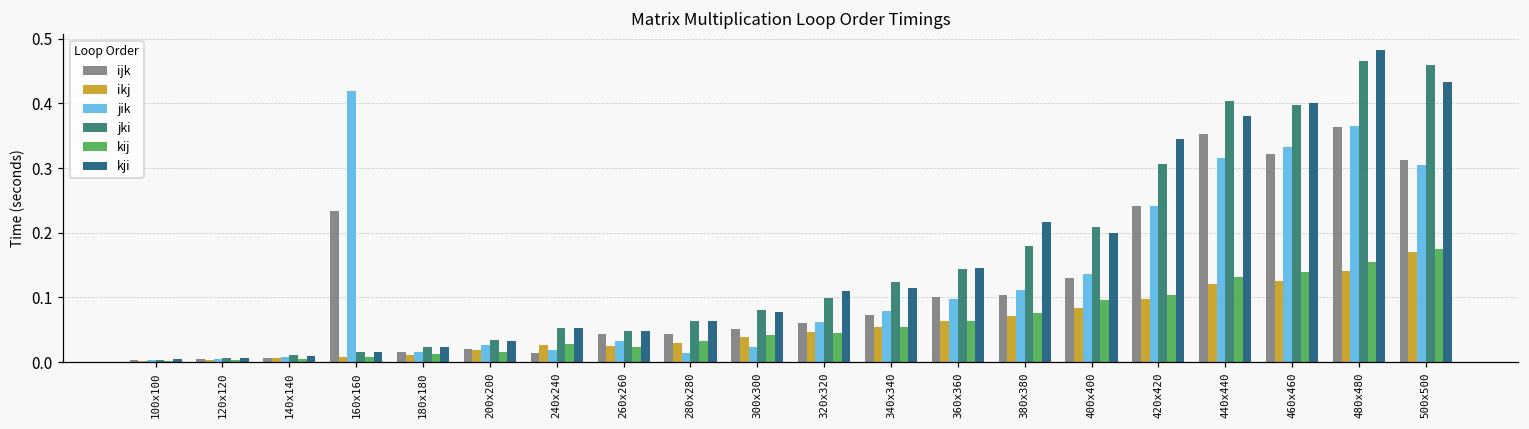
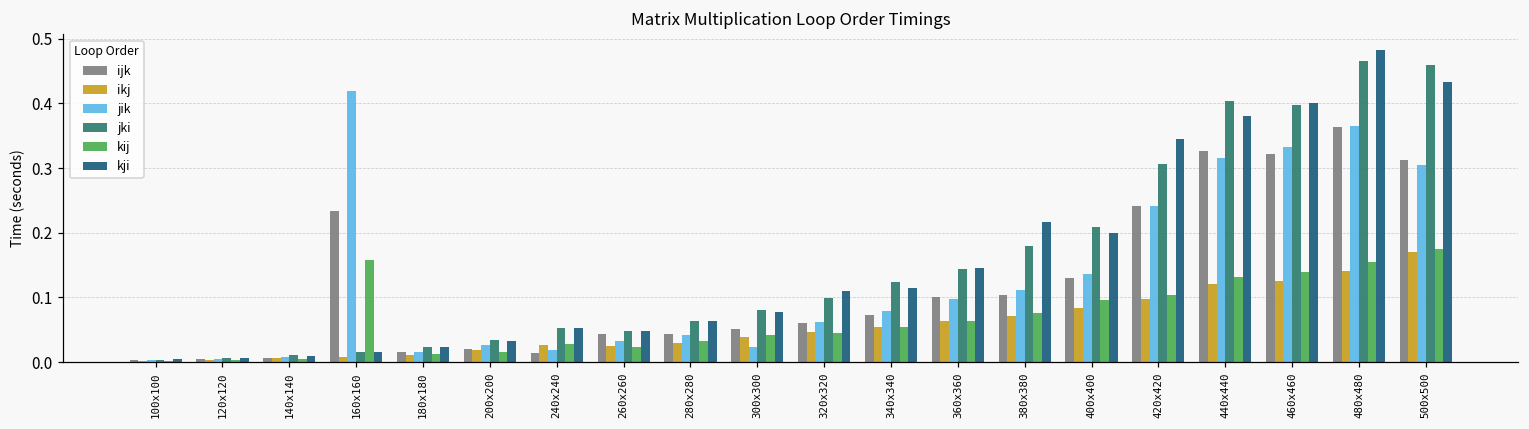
  {
    "ijk": {
      "140x140": 0.01,
      "160x160": 0.23,
      "180x180": 0.02,
      "200x200": 0.02,
      "240x240": 0.01,
      "260x260": 0.04,
      "280x280": 0.04,
      "300x300": 0.05,
      "320x320": 0.06,
      "340x340": 0.07,
      "360x360": 0.10,
      "380x380": 0.10,
      "400x400": 0.13,
      "420x420": 0.24,
-     "440x440": 0.35,
+     "440x440": 0.33,
      "460x460": 0.32,
      "480x480": 0.36,
      "500x500": 0.31
    },
    "ikj": {
      "140x140": 0.01,
      "160x160": 0.01,
      "180x180": 0.01,
      "200x200": 0.02,
      "240x240": 0.03,
      "260x260": 0.03,
      "280x280": 0.03,
      "300x300": 0.04,
      "320x320": 0.05,
      "340x340": 0.05,
      "360x360": 0.06,
      "380x380": 0.07,
      "400x400": 0.08,
      "420x420": 0.10,
      "440x440": 0.12,
      "460x460": 0.12,
      "480x480": 0.14,
      "500x500": 0.17
    },
    "jik": {
      "140x140": 0.01,
      "160x160": 0.42,
      "180x180": 0.02,
      "200x200": 0.03,
      "240x240": 0.02,
      "260x260": 0.03,
-     "280x280": 0.01,
+     "280x280": 0.04,
      "300x300": 0.02,
      "320x320": 0.06,
      "340x340": 0.08,
      "360x360": 0.10,
      "380x380": 0.11,
      "400x400": 0.14,
      "420x420": 0.24,
      "440x440": 0.32,
      "460x460": 0.33,
      "480x480": 0.36,
      "500x500": 0.31
    },
    "kij": {
      "140x140": 0.01,
-     "160x160": 0.01,
+     "160x160": 0.16,
      "180x180": 0.01,
      "200x200": 0.02,
      "240x240": 0.03,
      "260x260": 0.02,
      "280x280": 0.03,
      "300x300": 0.04,
      "320x320": 0.04,
      "340x340": 0.05,
      "360x360": 0.06,
      "380x380": 0.08,
      "400x400": 0.10,
      "420x420": 0.10,
      "440x440": 0.13,
      "460x460": 0.14,
      "480x480": 0.16,
      "500x500": 0.17
    }
  }
